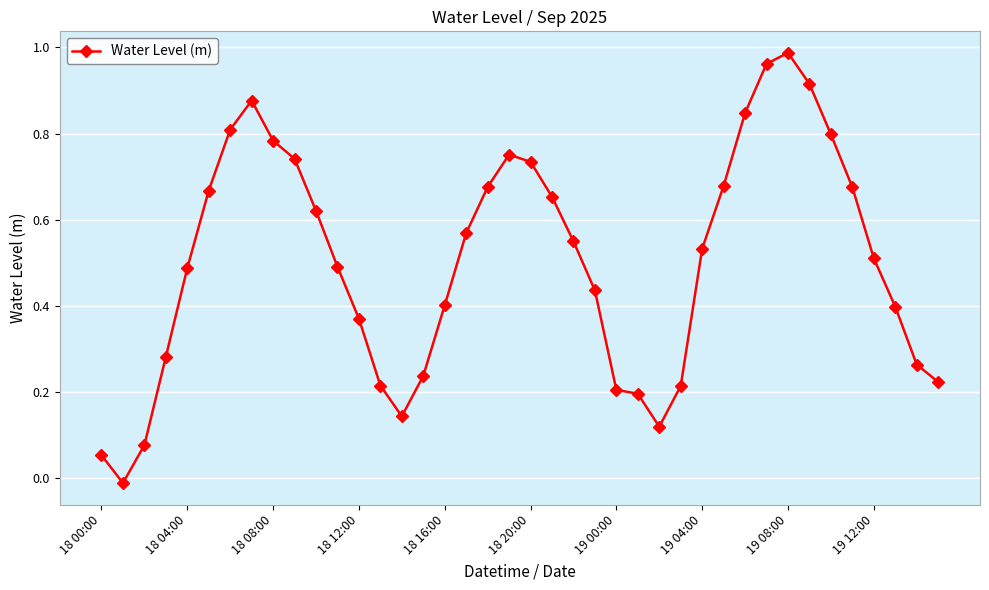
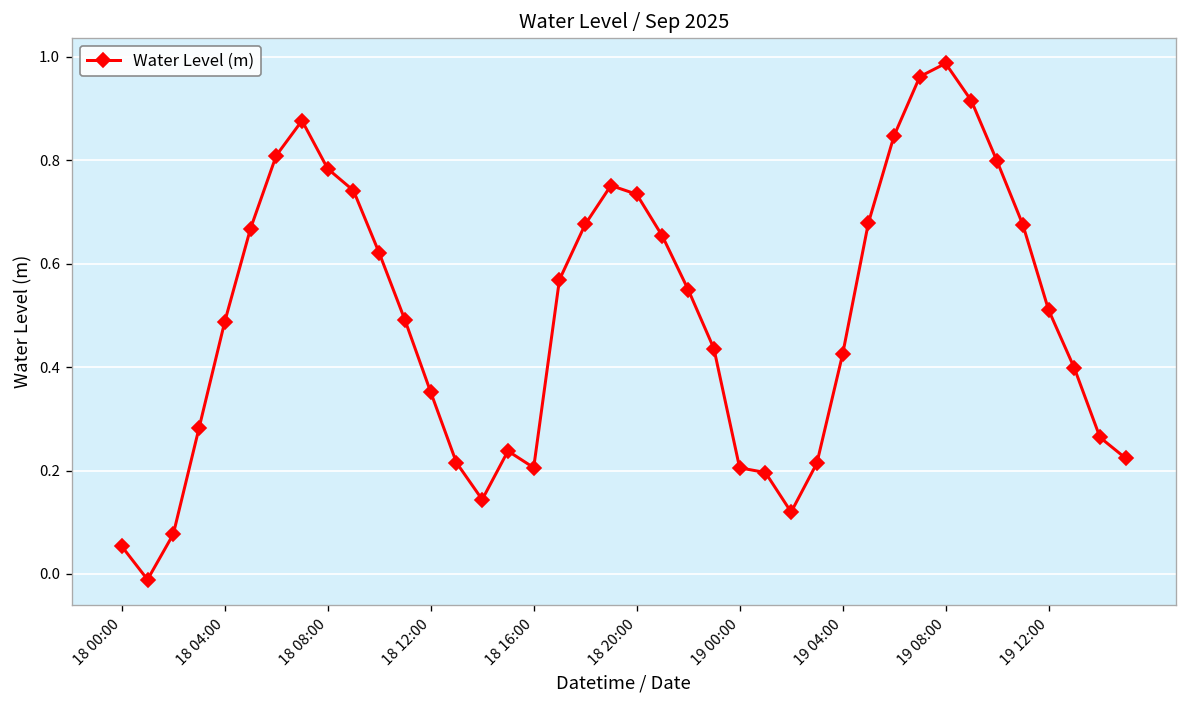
  {
    "18 00:00": 0.05,
    "18 04:00": 0.49,
    "18 08:00": 0.78,
-   "18 12:00": 0.37,
-   "18 16:00": 0.40,
+   "18 12:00": 0.35,
+   "18 16:00": 0.21,
    "18 20:00": 0.73,
    "19 00:00": 0.21,
-   "19 04:00": 0.53,
+   "19 04:00": 0.42,
    "19 08:00": 0.99,
    "19 12:00": 0.51
  }
